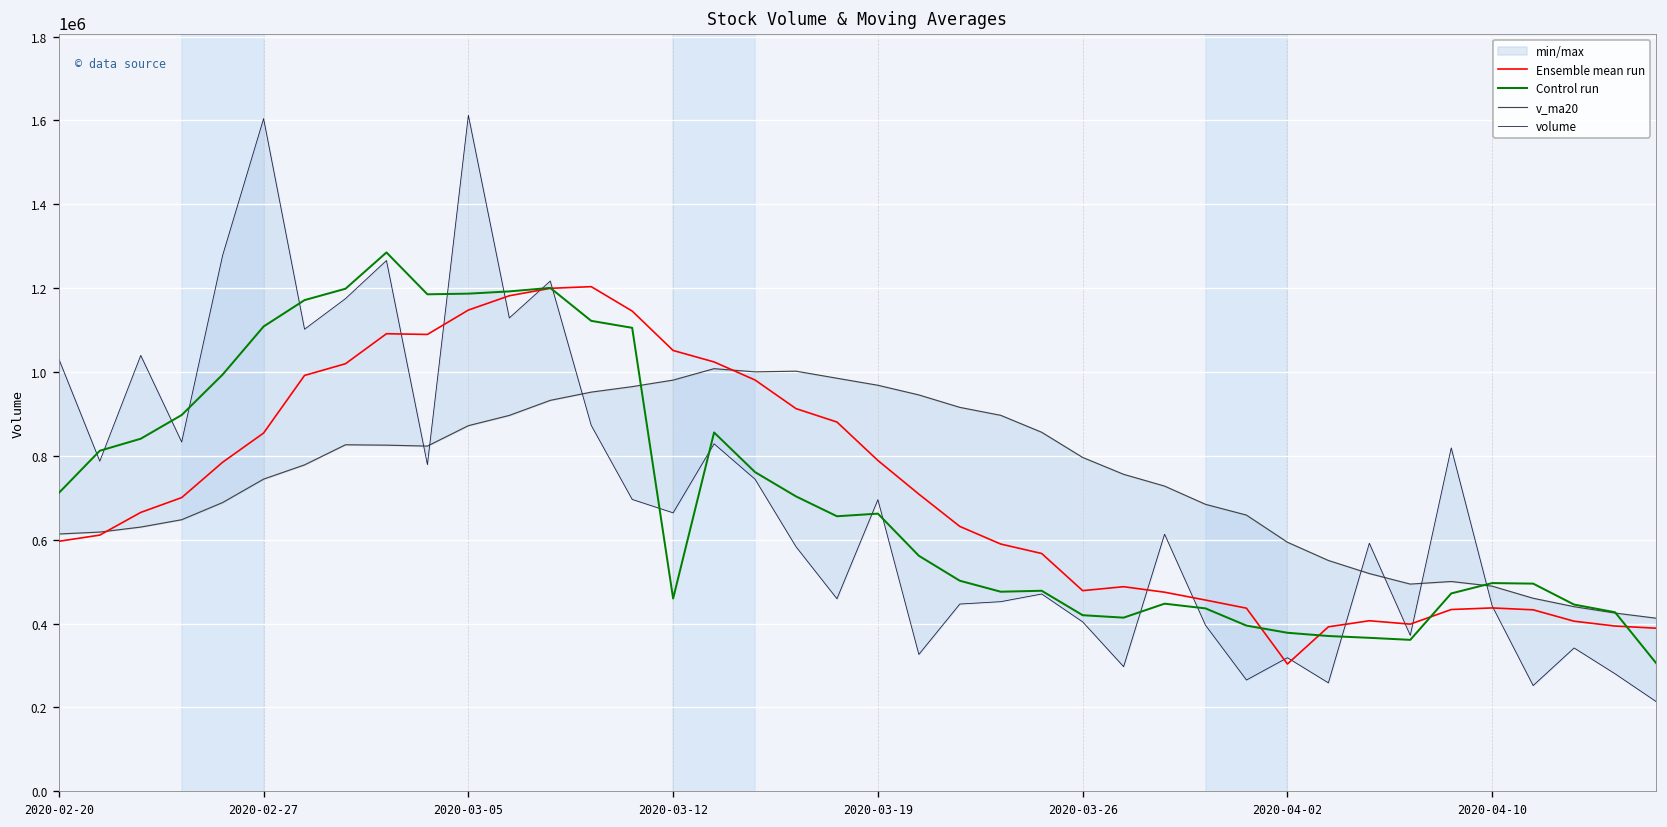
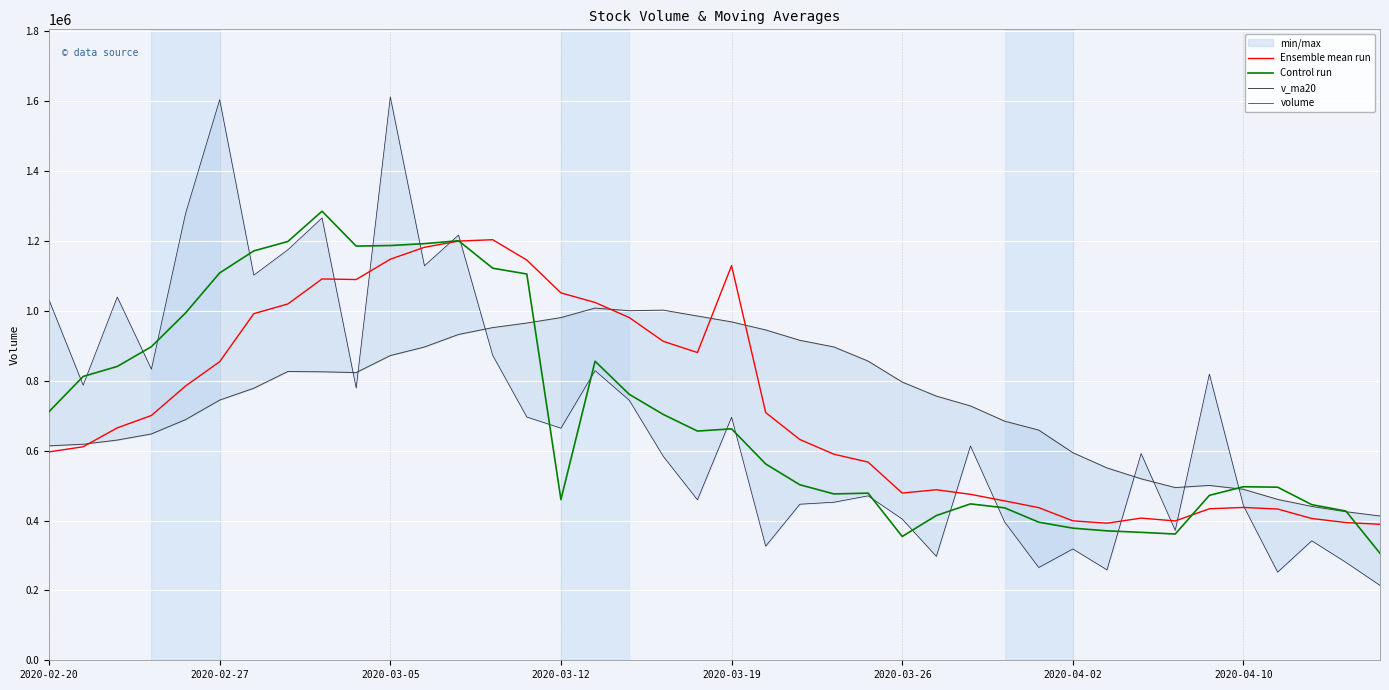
  {
    "Ensemble mean run": {
      "2020-02-20": 600000,
      "2020-02-27": 850000,
      "2020-03-05": 1150000,
      "2020-03-12": 1050000,
-     "2020-03-19": 790000,
+     "2020-03-19": 1130000,
      "2020-03-26": 480000,
-     "2020-04-02": 300000
+     "2020-04-02": 400000
    },
    "Control run": {
      "2020-02-20": 710000,
      "2020-02-27": 1110000,
      "2020-03-05": 1190000,
      "2020-03-12": 460000,
      "2020-03-19": 660000,
-     "2020-03-26": 420000,
+     "2020-03-26": 350000,
      "2020-04-02": 380000,
      "2020-04-10": 500000
    }
  }
